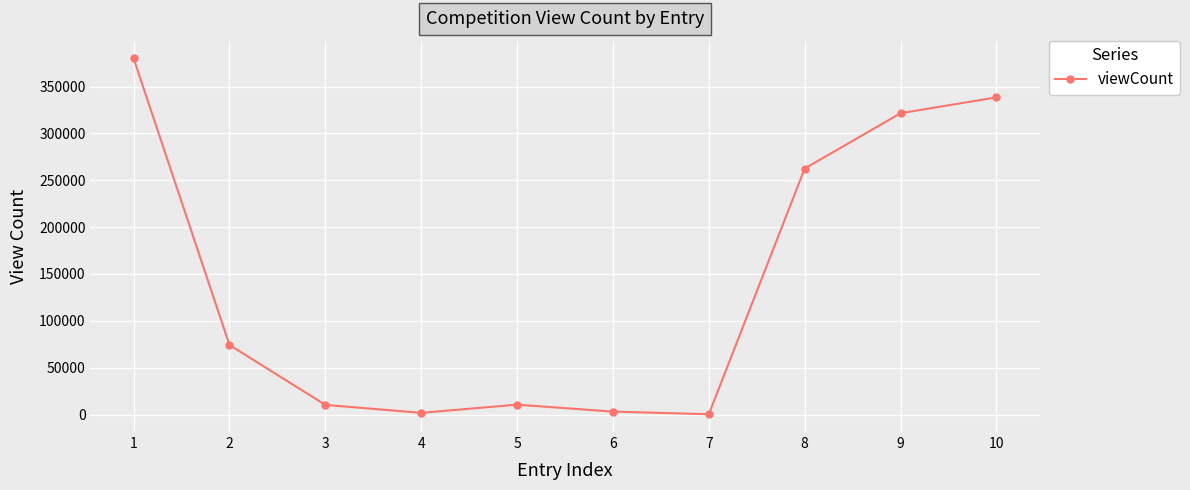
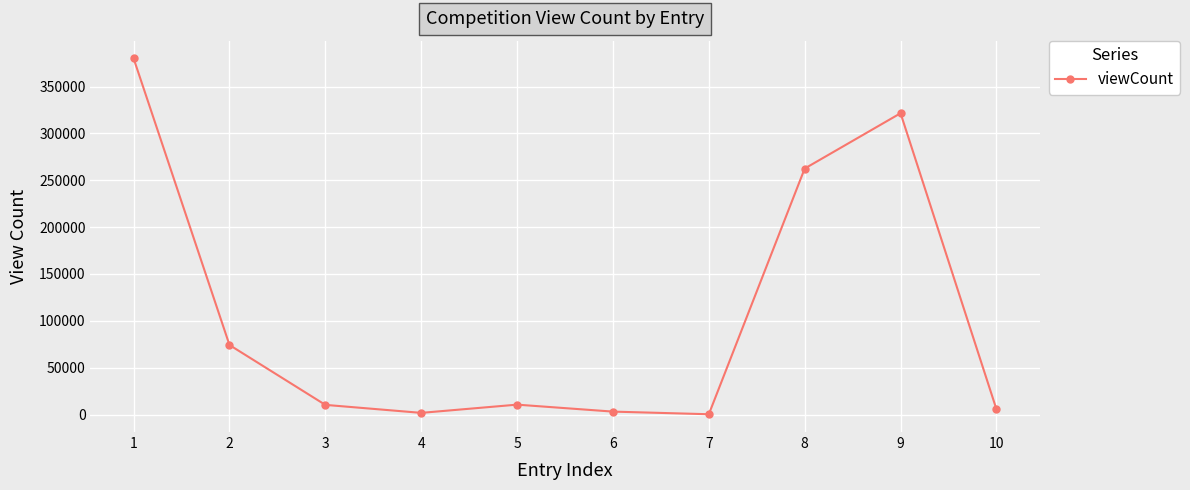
  {
    "1": 380000,
    "2": 70000,
    "3": 10000,
    "4": 0,
    "5": 10000,
    "6": 0,
    "7": 0,
    "8": 260000,
    "9": 320000,
-   "10": 340000
+   "10": 10000
  }
